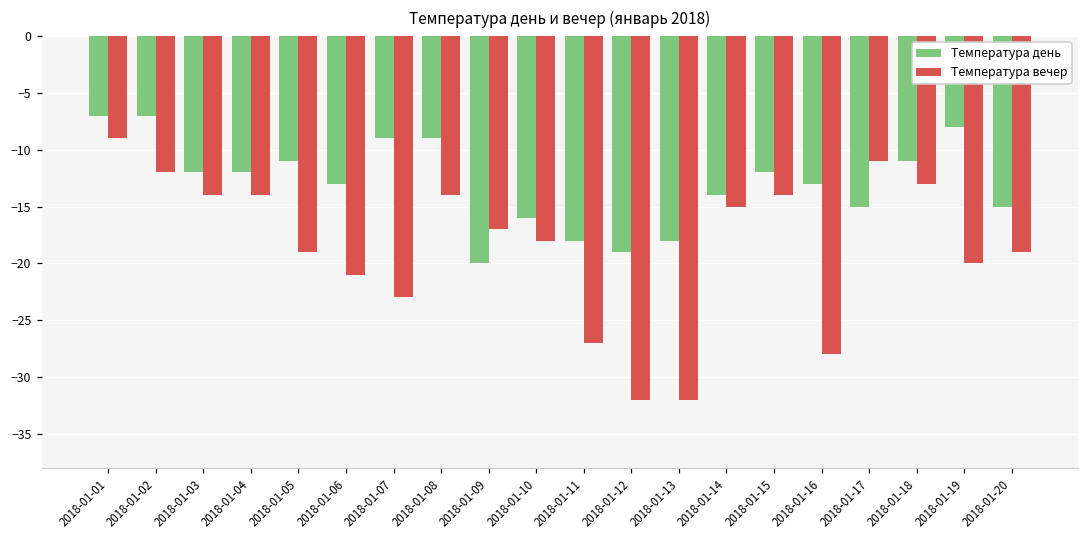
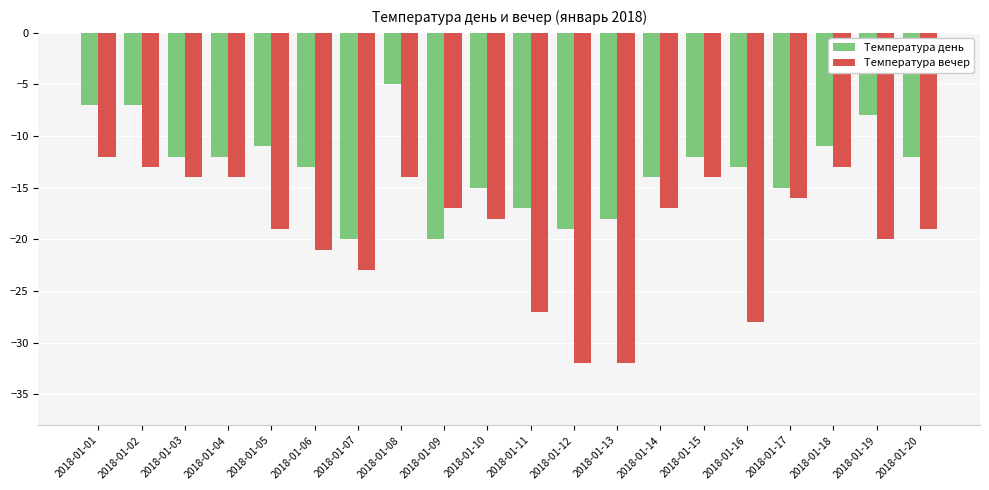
  {
    "Температура день": {
      "2018-01-01": -7,
      "2018-01-02": -7,
      "2018-01-03": -12,
      "2018-01-04": -12,
      "2018-01-05": -11,
      "2018-01-06": -13,
-     "2018-01-07": -9,
-     "2018-01-08": -9,
+     "2018-01-07": -20,
+     "2018-01-08": -5,
      "2018-01-09": -20,
-     "2018-01-10": -16,
-     "2018-01-11": -18,
+     "2018-01-10": -15,
+     "2018-01-11": -17,
      "2018-01-12": -19,
      "2018-01-13": -18,
      "2018-01-14": -14,
      "2018-01-15": -12,
      "2018-01-16": -13,
      "2018-01-17": -15,
      "2018-01-18": -11,
      "2018-01-19": -8,
-     "2018-01-20": -15
+     "2018-01-20": -12
    },
    "Температура вечер": {
-     "2018-01-01": -9,
-     "2018-01-02": -12,
+     "2018-01-01": -12,
+     "2018-01-02": -13,
      "2018-01-03": -14,
      "2018-01-04": -14,
      "2018-01-05": -19,
      "2018-01-06": -21,
      "2018-01-07": -23,
      "2018-01-08": -14,
      "2018-01-09": -17,
      "2018-01-10": -18,
      "2018-01-11": -27,
      "2018-01-12": -32,
      "2018-01-13": -32,
-     "2018-01-14": -15,
+     "2018-01-14": -17,
      "2018-01-15": -14,
      "2018-01-16": -28,
-     "2018-01-17": -11,
+     "2018-01-17": -16,
      "2018-01-18": -13,
      "2018-01-19": -20,
      "2018-01-20": -19
    }
  }
